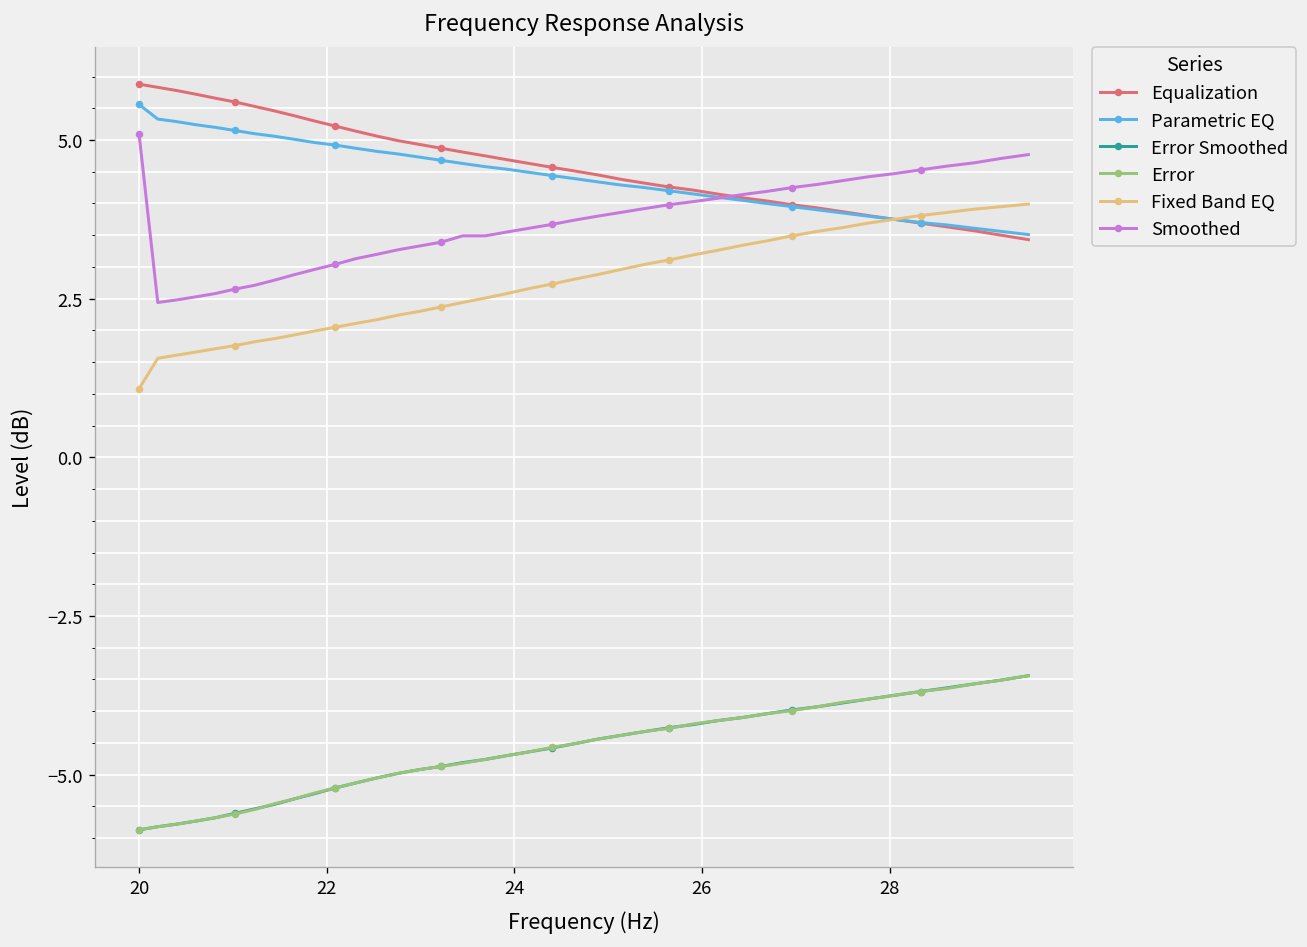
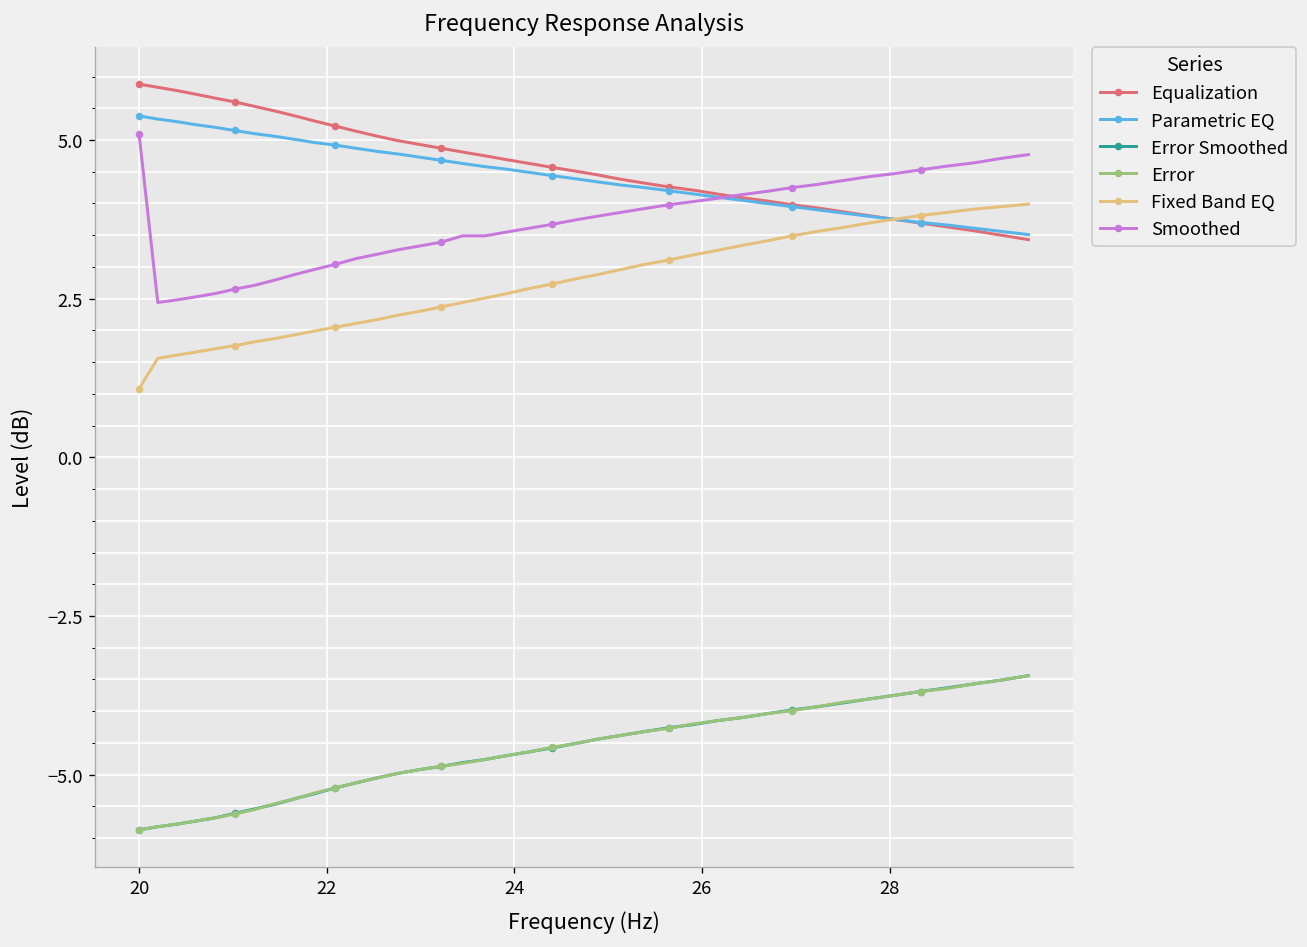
  {
    "Equalization": {
      "20": 5.9
    },
    "Parametric EQ": {
-     "20": 5.6
+     "20": 5.4
    },
    "Fixed Band EQ": {
      "20": 1.1
    },
    "Smoothed": {
      "20": 5.1
    }
  }
